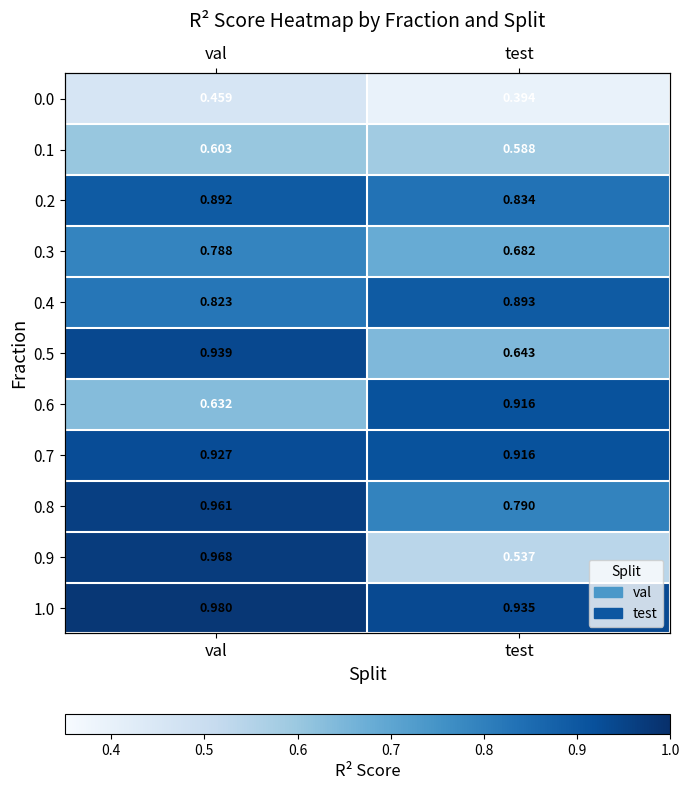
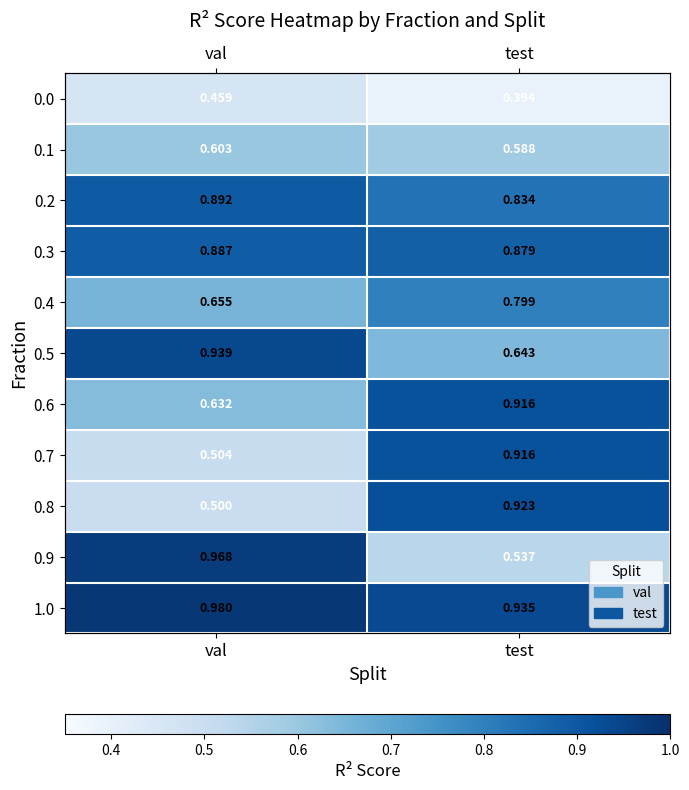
  {
    "0.1": {
      "val": 0.603,
      "test": 0.588
    },
    "0.2": {
      "val": 0.892,
      "test": 0.834
    },
    "0.3": {
-     "val": 0.788,
-     "test": 0.682
+     "val": 0.887,
+     "test": 0.879
    },
    "0.4": {
-     "val": 0.823,
-     "test": 0.893
+     "val": 0.655,
+     "test": 0.799
    },
    "0.5": {
      "val": 0.939,
      "test": 0.643
    },
    "0.6": {
      "val": 0.632,
      "test": 0.916
    },
    "0.7": {
-     "val": 0.927,
+     "val": 0.504,
      "test": 0.916
    },
    "0.8": {
-     "val": 0.961,
-     "test": 0.790
+     "val": 0.500,
+     "test": 0.923
    },
    "0.9": {
      "val": 0.968,
      "test": 0.537
    },
    "1.0": {
      "val": 0.980,
      "test": 0.935
    }
  }
